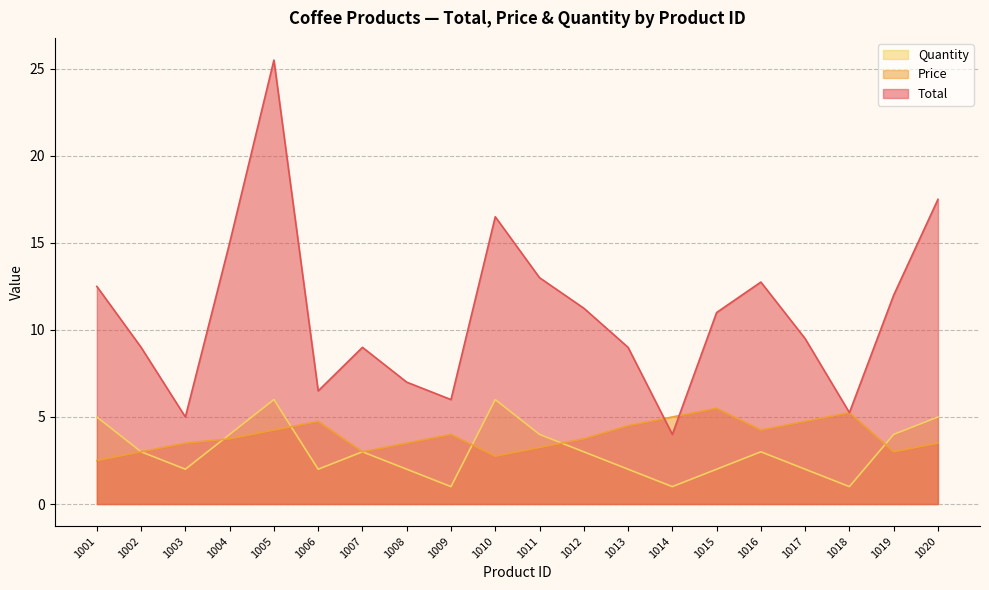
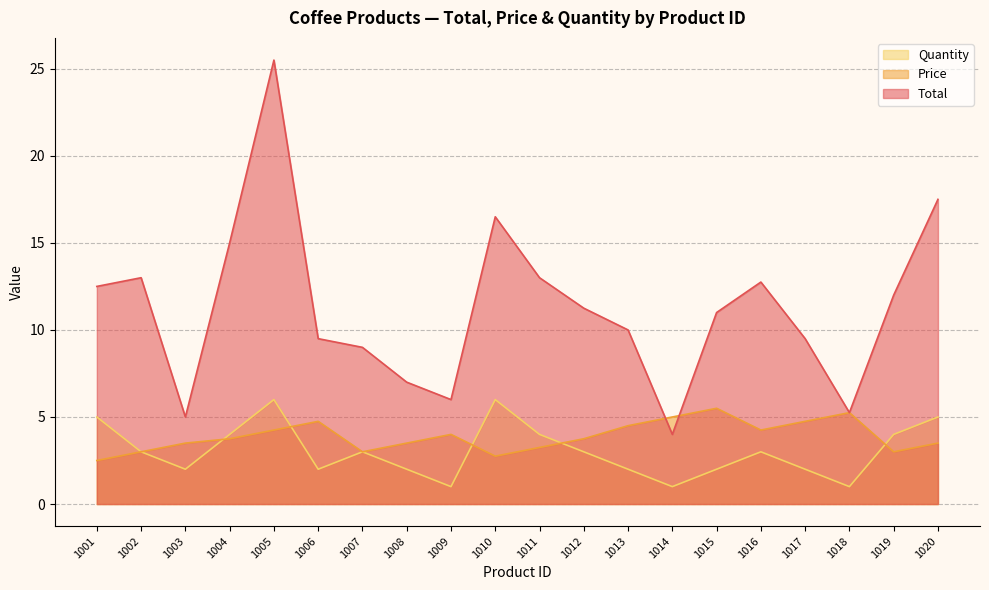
  {
    "Total": {
      "1001": 12.5,
-     "1002": 9,
+     "1002": 13,
      "1003": 5.0,
      "1004": 15.0,
      "1005": 25.5,
-     "1006": 6.5,
+     "1006": 9.5,
      "1007": 9.0,
      "1008": 7.0,
      "1009": 6.0,
      "1010": 16.5,
      "1011": 13.0,
      "1012": 11.3,
-     "1013": 9,
+     "1013": 10,
      "1014": 4.0,
      "1015": 11.0,
      "1016": 12.8,
      "1017": 9.5,
      "1019": 12.0,
      "1020": 17.5
    }
  }
